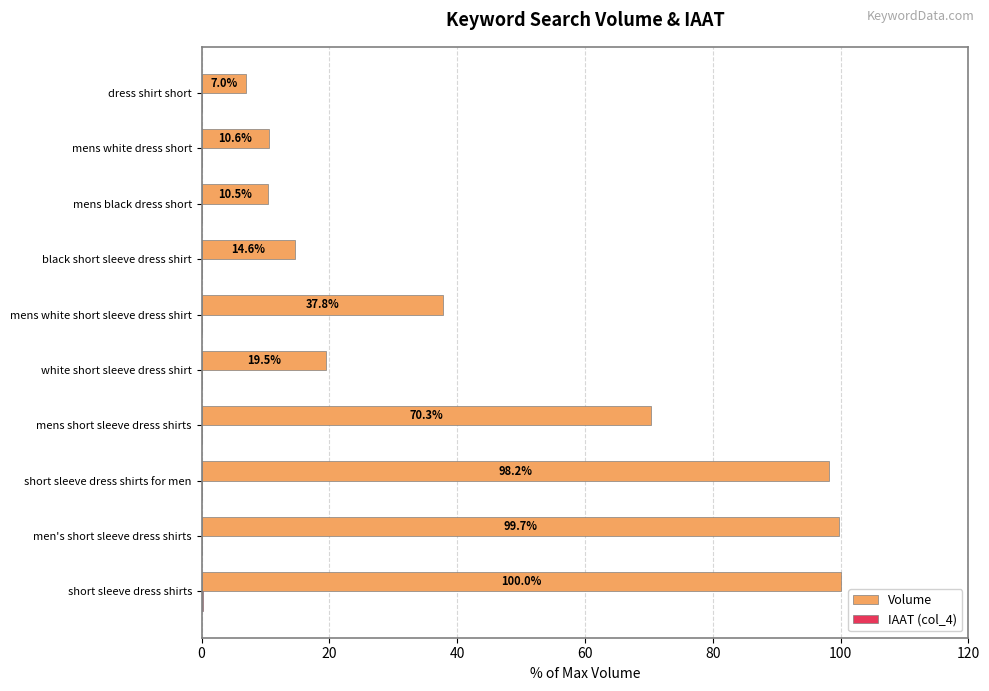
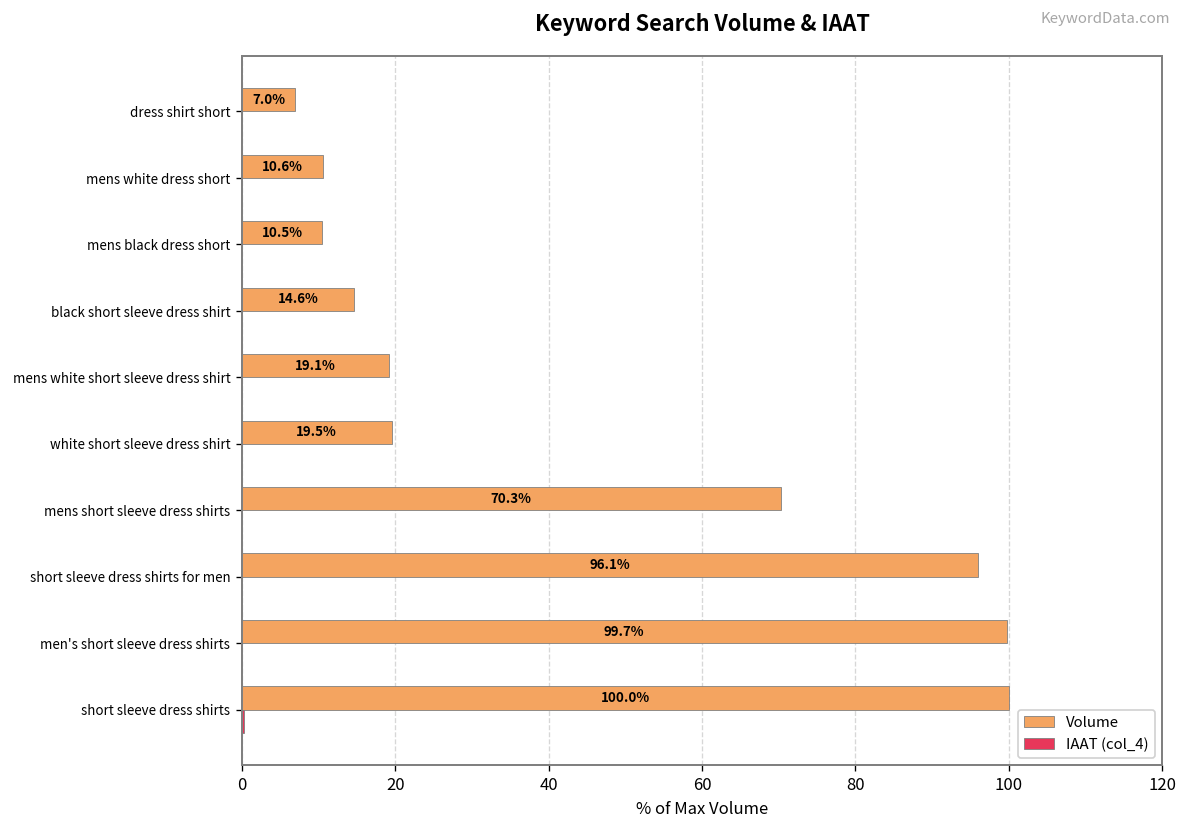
  {
    "Volume": {
      "dress shirt short": "7.0%",
      "mens white dress short": "10.6%",
      "mens black dress short": "10.5%",
      "black short sleeve dress shirt": "14.6%",
-     "mens white short sleeve dress shirt": "37.8%",
+     "mens white short sleeve dress shirt": "19.1%",
      "white short sleeve dress shirt": "19.5%",
      "mens short sleeve dress shirts": "70.3%",
-     "short sleeve dress shirts for men": "98.2%",
+     "short sleeve dress shirts for men": "96.1%",
      "men's short sleeve dress shirts": "99.7%",
      "short sleeve dress shirts": "100.0%"
    },
    "IAAT (col_4)": {
      "dress shirt short": "0",
      "mens white dress short": "0",
      "mens black dress short": "0",
      "black short sleeve dress shirt": "0",
      "mens white short sleeve dress shirt": "0",
      "white short sleeve dress shirt": "0",
      "short sleeve dress shirts for men": "0",
      "men's short sleeve dress shirts": "0"
    }
  }
